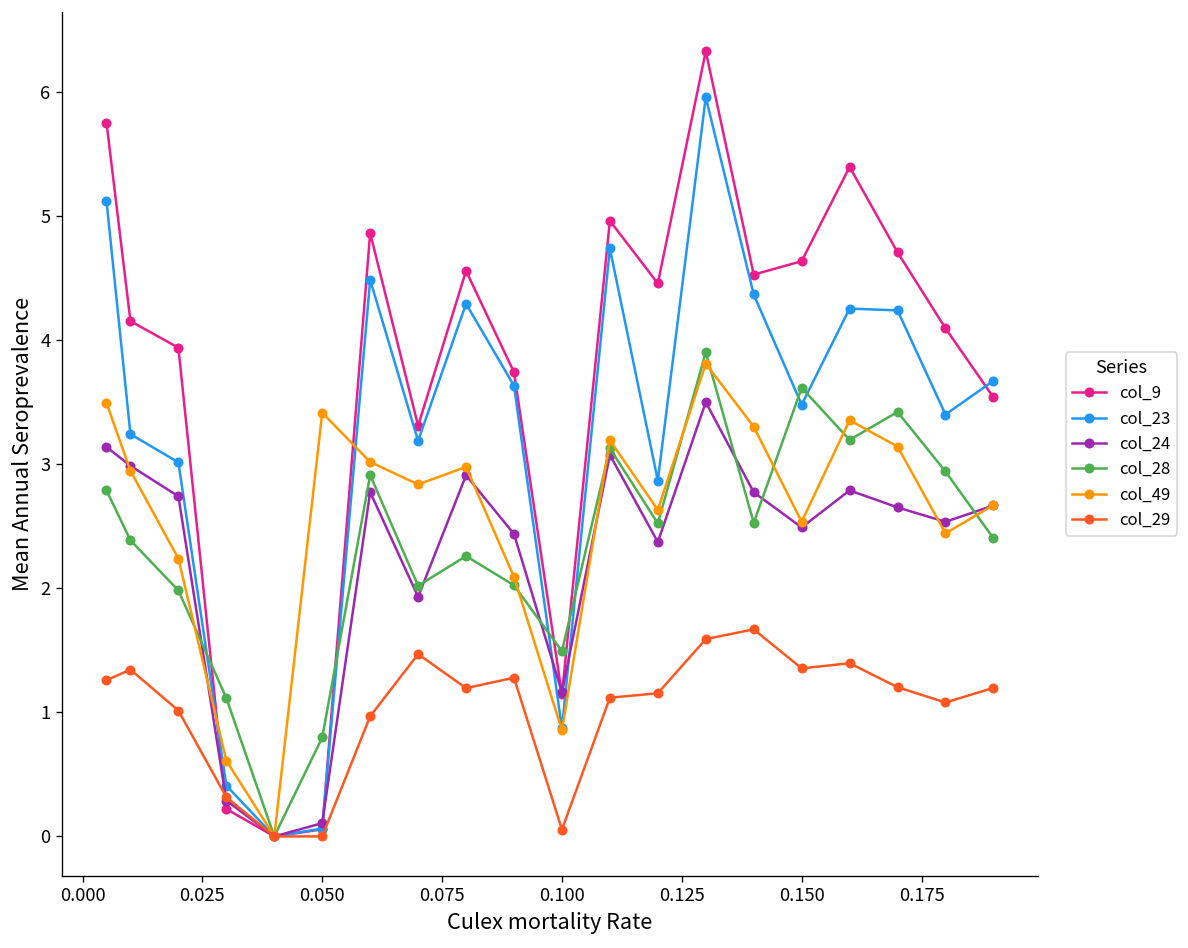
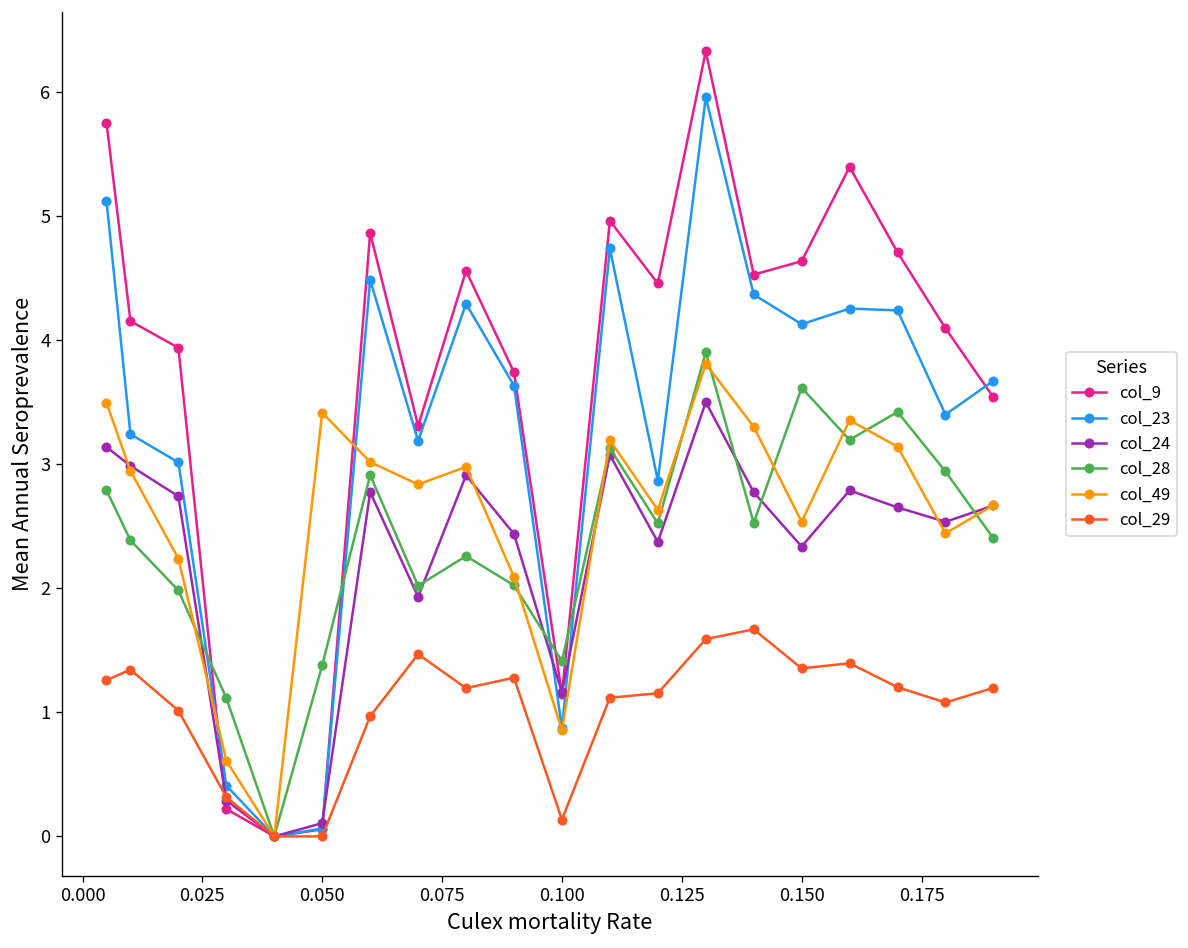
  {
    "col_9": {
      "0.150": 4.64
    },
    "col_23": {
-     "0.150": 3.48
+     "0.150": 4.13
    },
    "col_24": {
      "0.050": 0.11,
-     "0.150": 2.49
+     "0.150": 2.34
    },
    "col_28": {
-     "0.050": 0.80,
-     "0.100": 1.49,
+     "0.050": 1.38,
+     "0.100": 1.41,
      "0.150": 3.62
    },
    "col_49": {
      "0.050": 3.42,
      "0.150": 2.54
    },
    "col_29": {
      "0.050": 0.00,
-     "0.100": 0.05,
+     "0.100": 0.13,
      "0.150": 1.35
    }
  }
